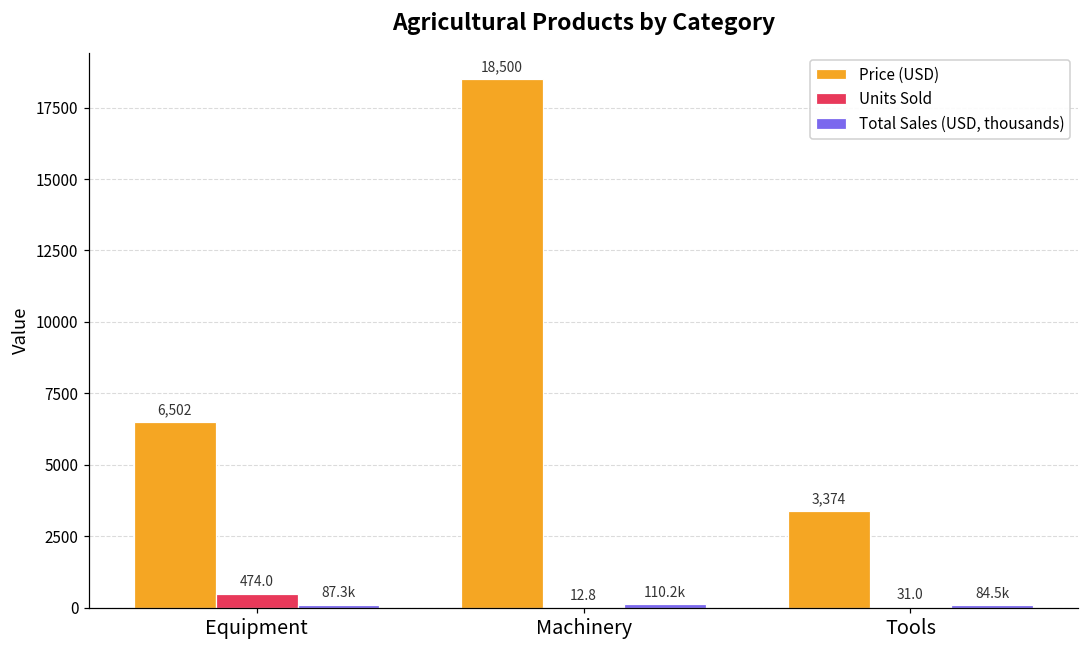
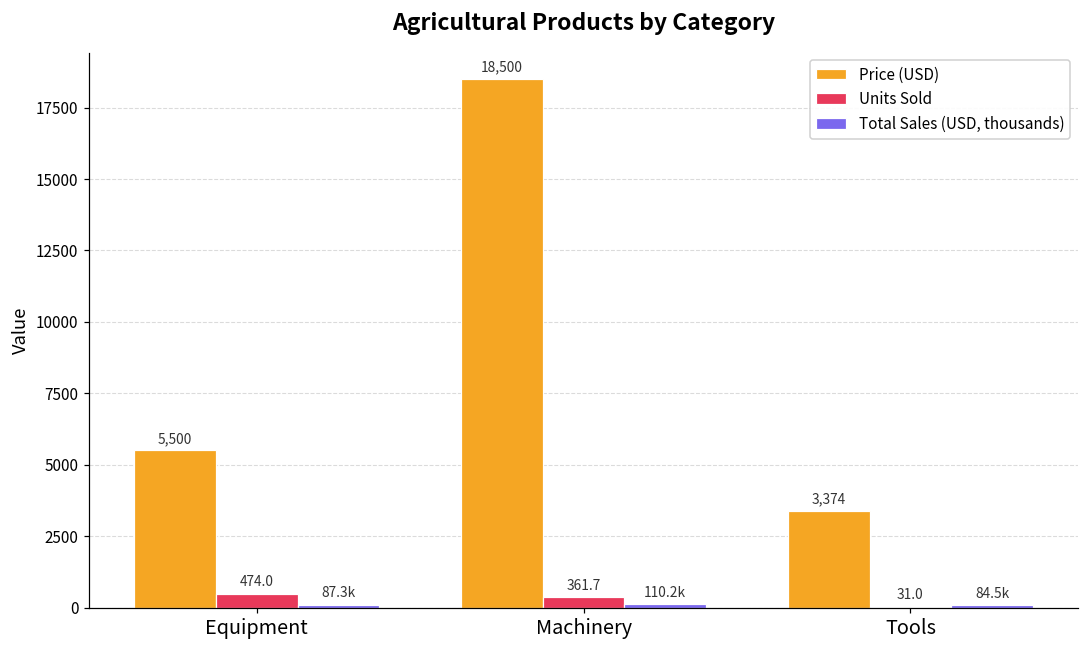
  {
    "Price (USD)": {
-     "Equipment": "6,502",
+     "Equipment": "5,500",
      "Machinery": "18,500",
      "Tools": "3,374"
    },
    "Units Sold": {
      "Equipment": "474.0",
-     "Machinery": "12.8",
+     "Machinery": "361.7",
      "Tools": "31.0"
    },
    "Total Sales (USD, thousands)": {
      "Equipment": "87.3k",
      "Machinery": "110.2k",
      "Tools": "84.5k"
    }
  }
